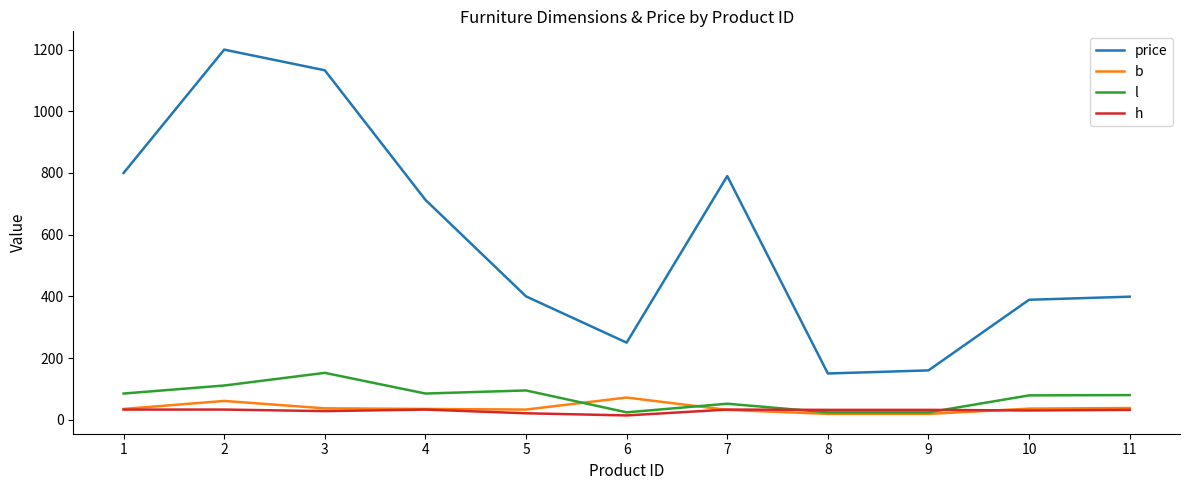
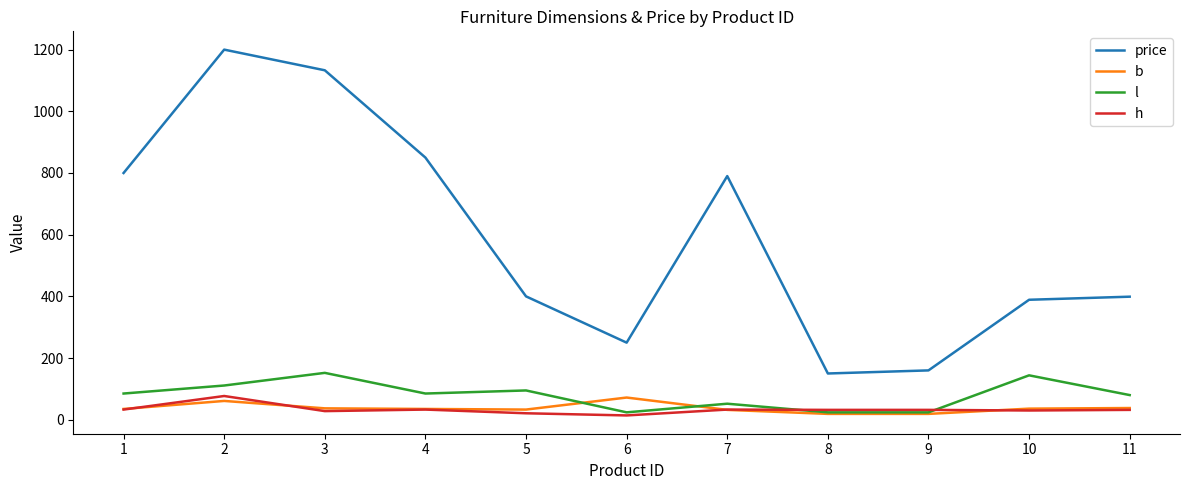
  {
    "price": {
      "1": 800,
      "2": 1200,
      "3": 1130,
-     "4": 710,
+     "4": 850,
      "5": 400,
      "6": 250,
      "7": 790,
      "8": 150,
      "9": 160,
      "10": 390,
      "11": 400
    },
    "b": {
      "2": 60,
      "3": 40,
      "5": 30,
      "6": 70
    },
    "l": {
      "1": 90,
      "2": 110,
      "3": 150,
      "4": 90,
      "5": 100,
      "6": 20,
      "7": 50,
-     "10": 80,
+     "10": 140,
      "11": 80
    },
    "h": {
-     "2": 30,
+     "2": 80,
      "3": 30,
      "5": 20,
      "6": 10
    }
  }
